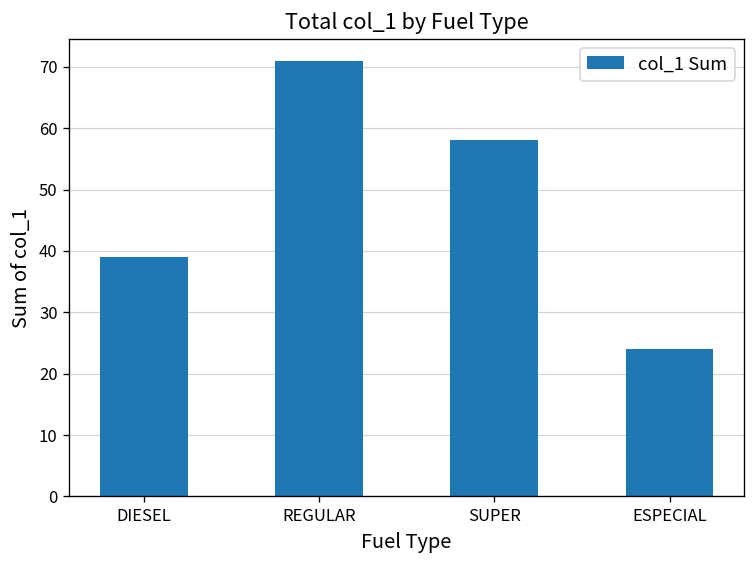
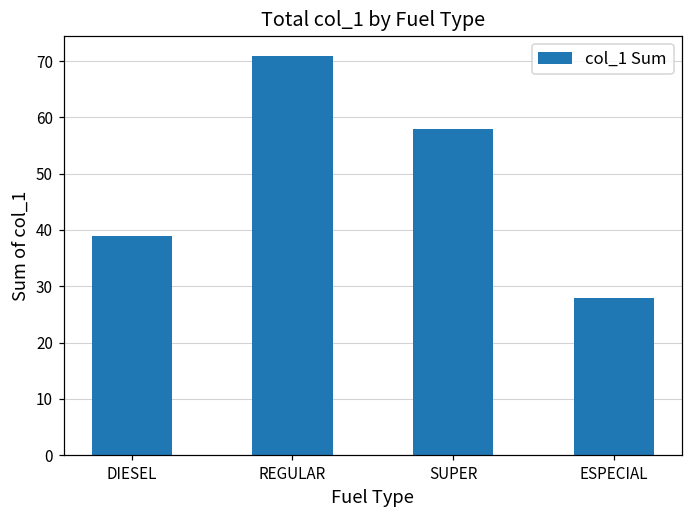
  {
    "DIESEL": 39,
    "REGULAR": 71,
    "SUPER": 58,
-   "ESPECIAL": 24
+   "ESPECIAL": 28
  }
